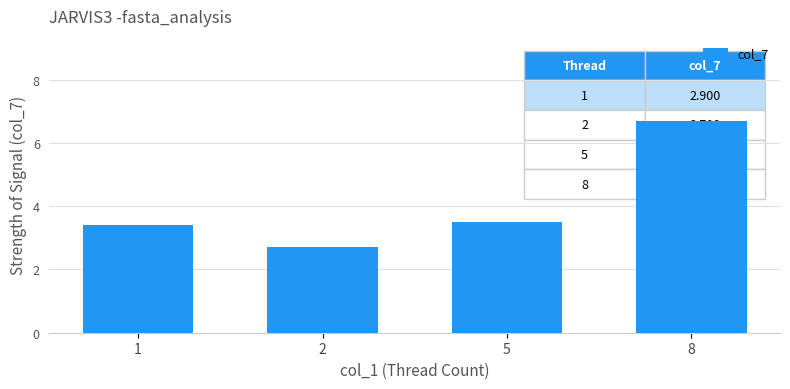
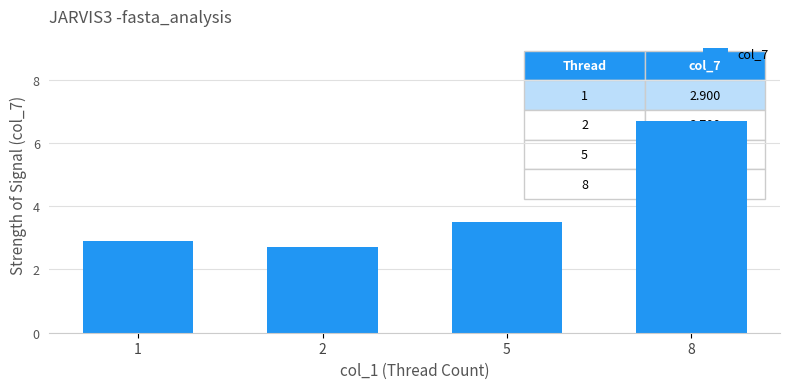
  {
-   "1": 3.4,
+   "1": 2.9,
    "2": 2.7,
    "5": 3.5
  }
